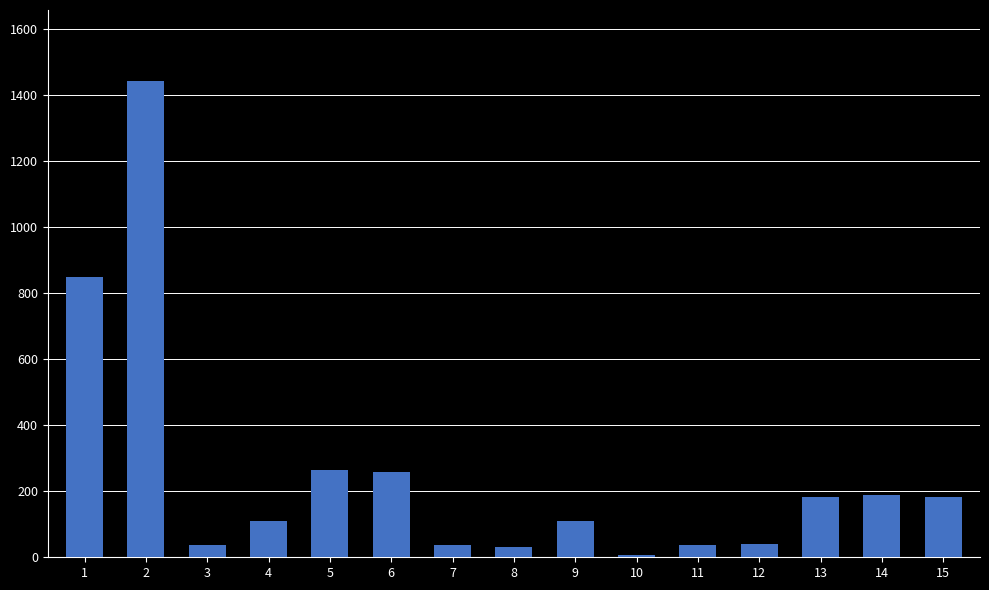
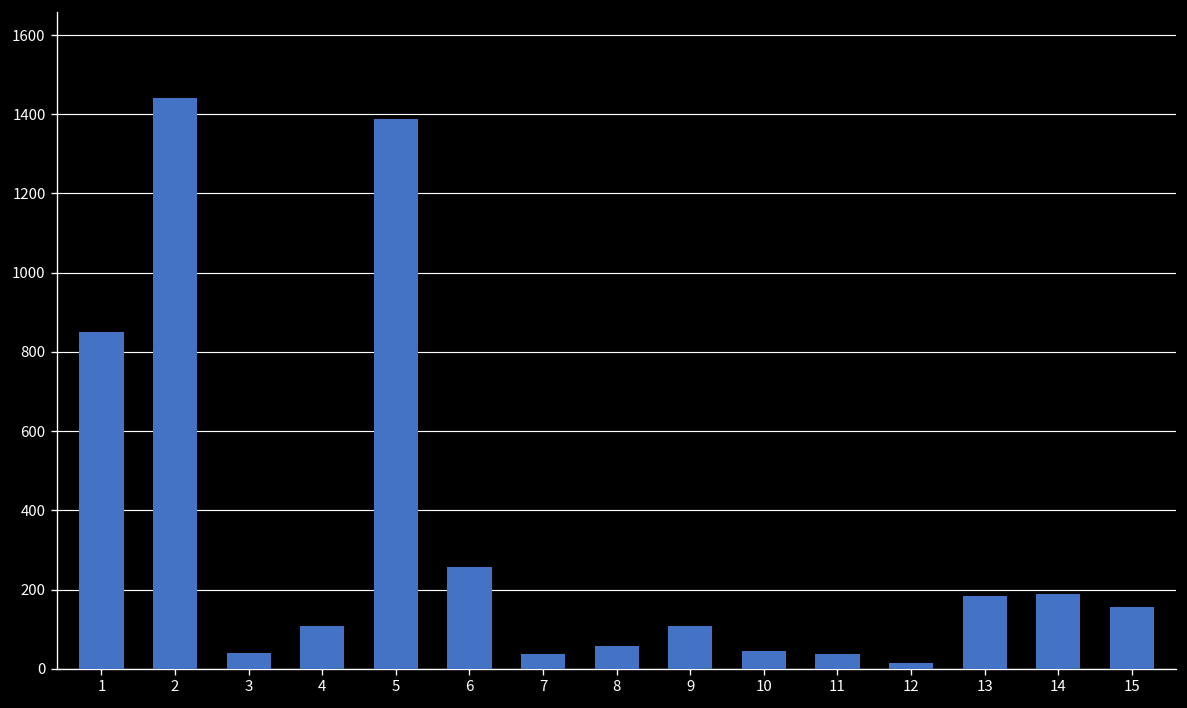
  {
    "1": 850,
    "2": 1440,
    "3": 40,
    "4": 110,
-   "5": 270,
+   "5": 1390,
    "6": 260,
    "7": 40,
-   "8": 30,
+   "8": 60,
    "9": 110,
-   "10": 10,
+   "10": 40,
    "11": 40,
-   "12": 40,
+   "12": 10,
    "13": 180,
    "14": 190,
-   "15": 180
+   "15": 160
  }
